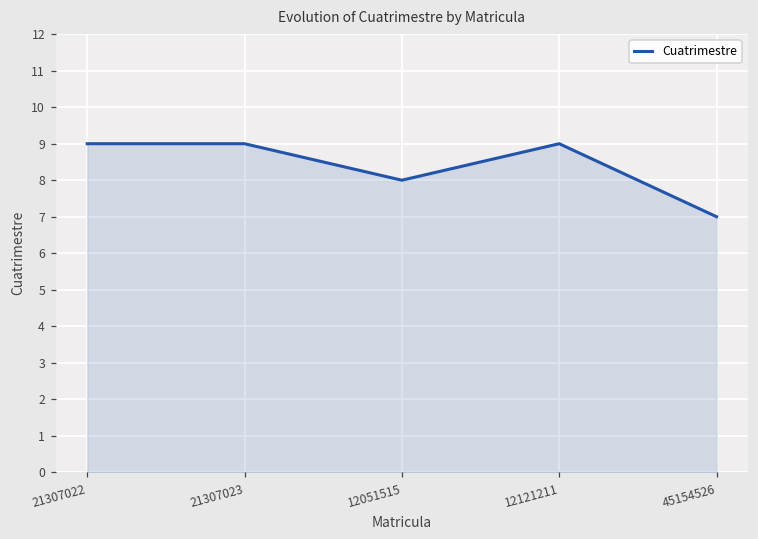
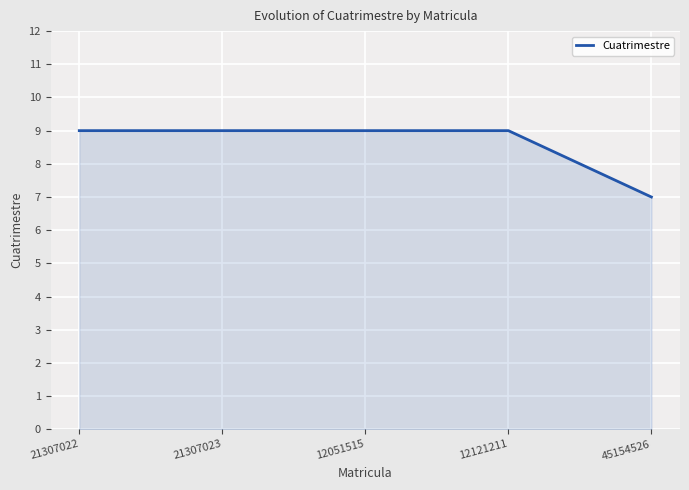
  {
    "21307022": 9,
    "21307023": 9,
-   "12051515": 8,
+   "12051515": 9,
    "12121211": 9,
    "45154526": 7
  }
